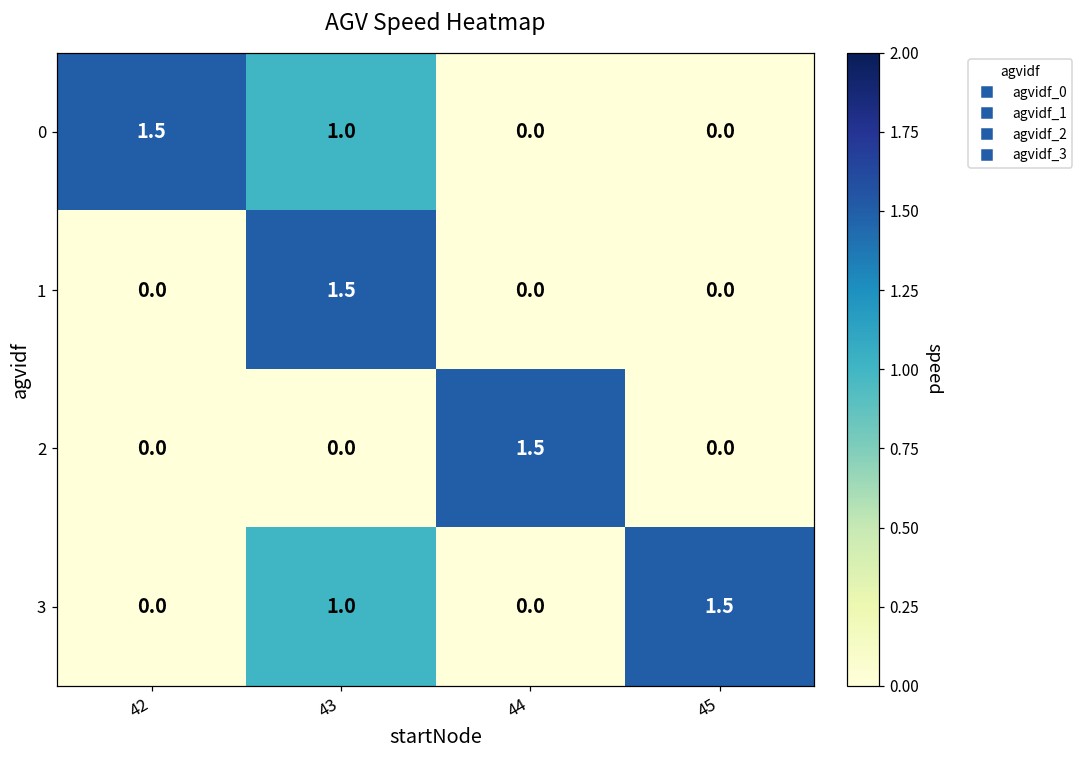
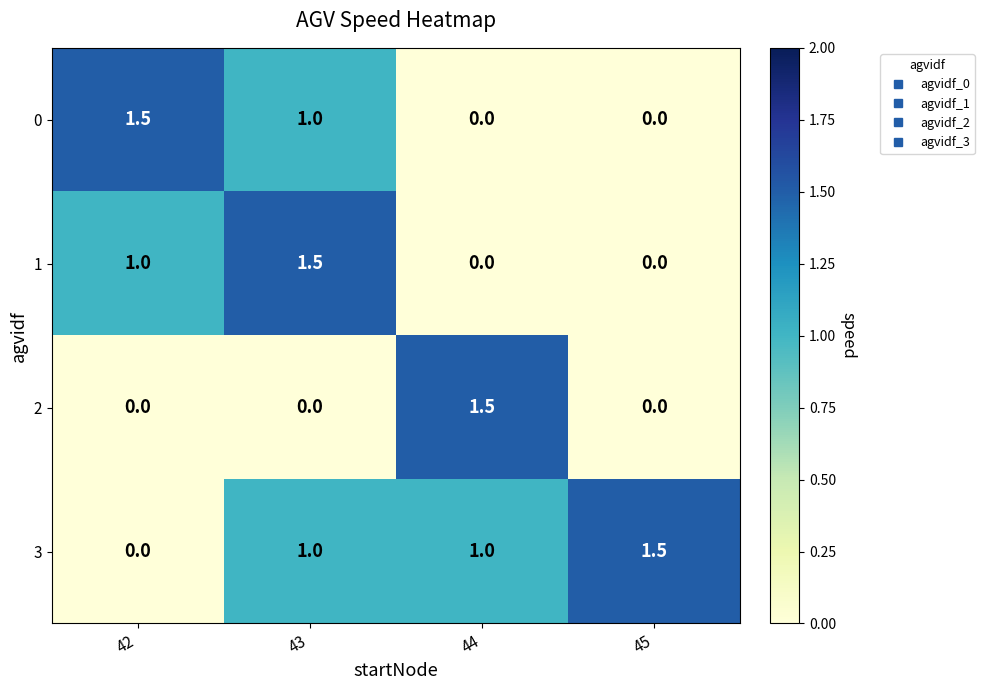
  {
    "0": {
      "42": 1.5,
      "43": 1.0,
      "44": 0.0,
      "45": 0.0
    },
    "1": {
-     "42": 0.0,
+     "42": 1.0,
      "43": 1.5,
      "44": 0.0,
      "45": 0.0
    },
    "2": {
      "42": 0.0,
      "43": 0.0,
      "44": 1.5,
      "45": 0.0
    },
    "3": {
      "42": 0.0,
      "43": 1.0,
-     "44": 0.0,
+     "44": 1.0,
      "45": 1.5
    }
  }
